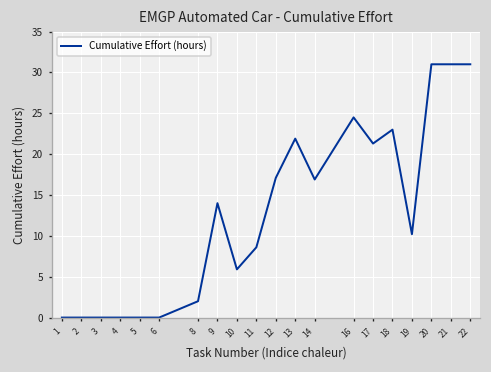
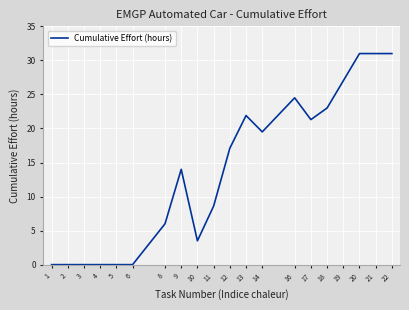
  {
    "1": 0,
    "2": 0,
    "3": 0,
    "4": 0,
    "5": 0,
    "6": 0,
-   "8": 2,
+   "8": 6,
    "9": 14,
-   "10": 6,
+   "10": 4,
    "11": 9,
    "12": 17,
    "13": 22,
-   "14": 17,
+   "14": 20,
    "16": 25,
    "17": 21,
    "18": 23,
-   "19": 10,
+   "19": 27,
    "20": 31,
    "21": 31,
    "22": 31
  }
